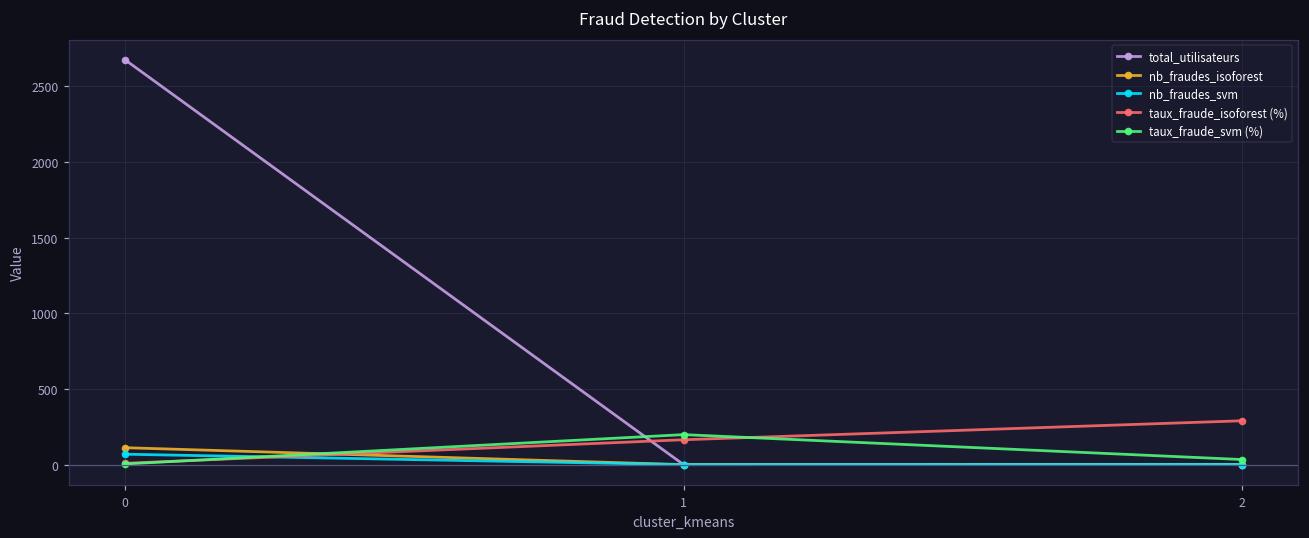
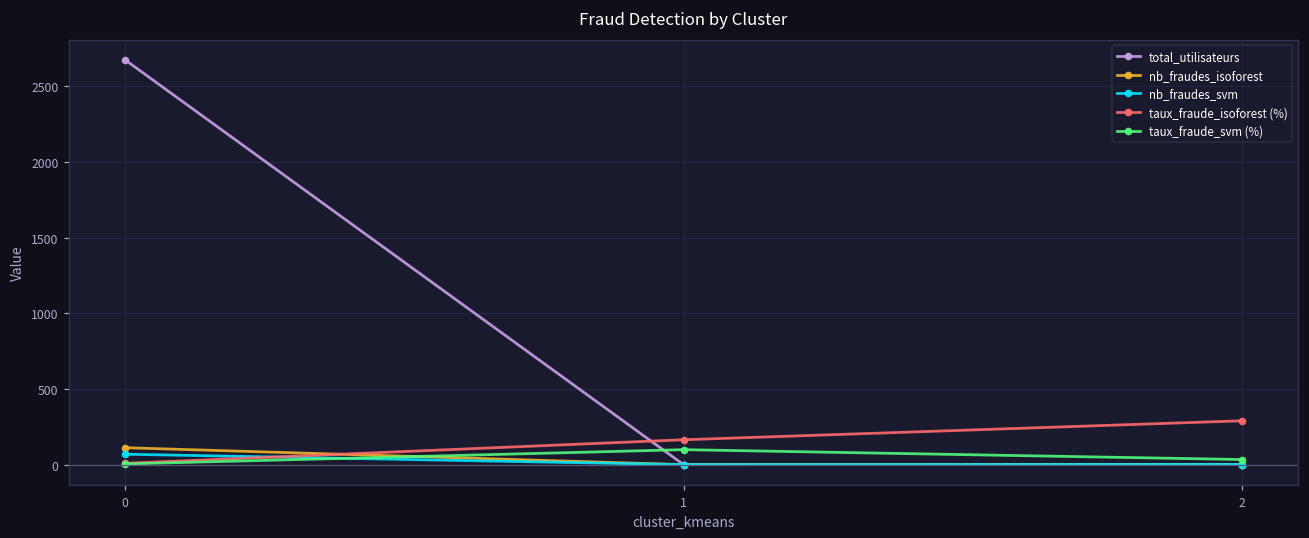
  {
    "total_utilisateurs": {
      "0": 2680
    },
    "nb_fraudes_isoforest": {
      "0": 110
    },
    "nb_fraudes_svm": {
      "0": 70
    },
    "taux_fraude_isoforest (%)": {
      "1": 170,
      "2": 290
    },
    "taux_fraude_svm (%)": {
-     "1": 200,
+     "1": 100,
      "2": 30
    }
  }
